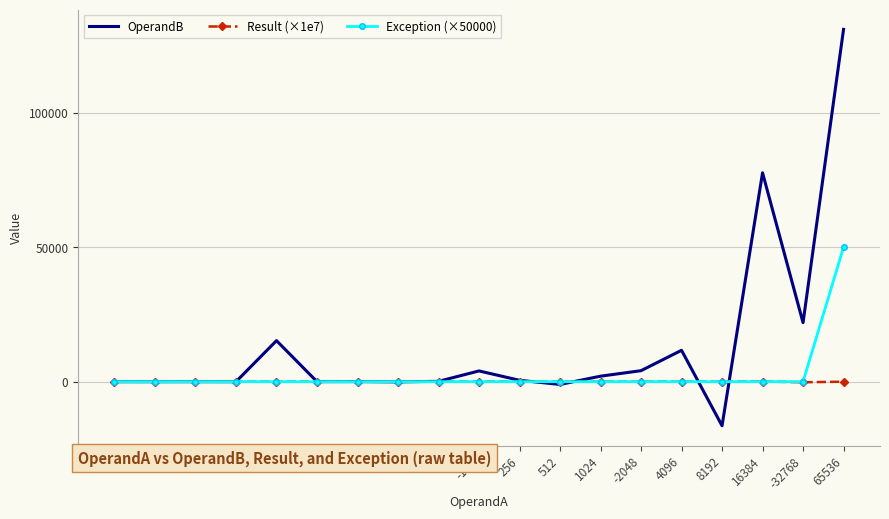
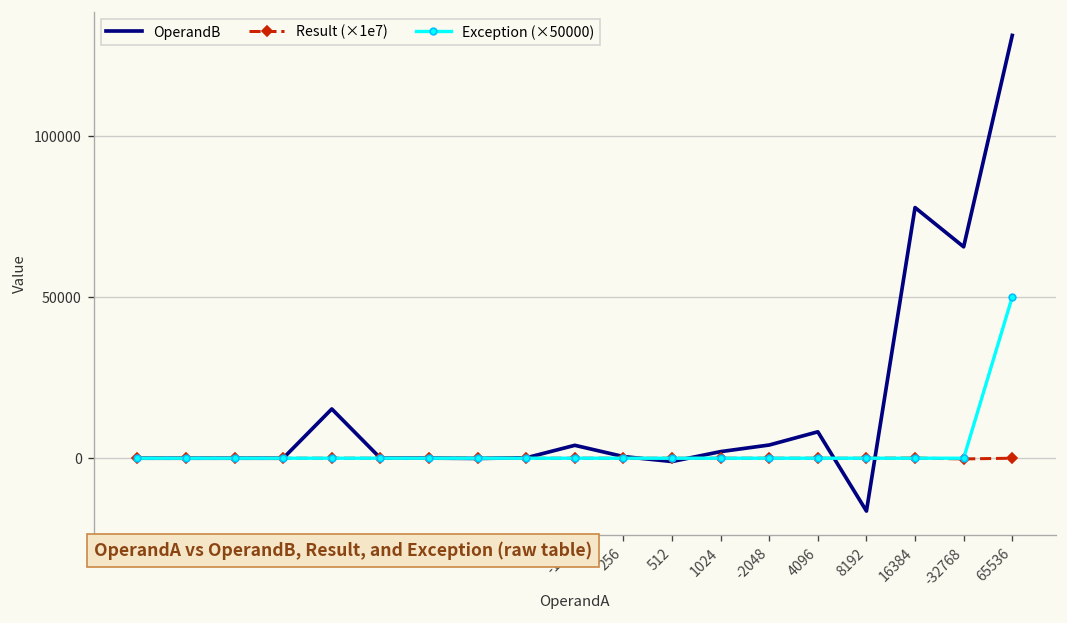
  {
    "OperandB": {
      "4": 15000,
      "-128": 4000,
      "512": -1000,
      "1024": 2000,
      "-2048": 4000,
-     "4096": 12000,
+     "4096": 8000,
      "8192": -16000,
      "16384": 78000,
-     "-32768": 22000,
+     "-32768": 66000,
      "65536": 131000
    },
    "Result (×1e7)": {
      "65536": 0
    },
    "Exception (×50000)": {
      "65536": 50000
    }
  }
